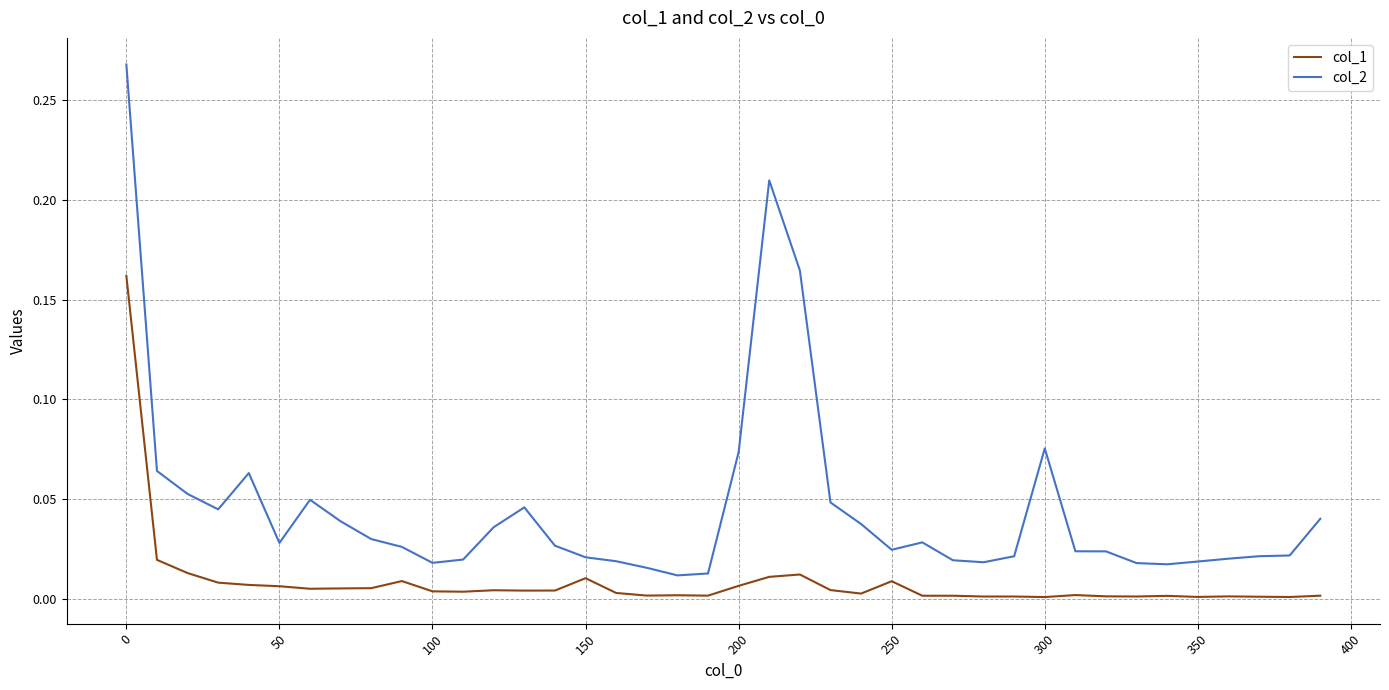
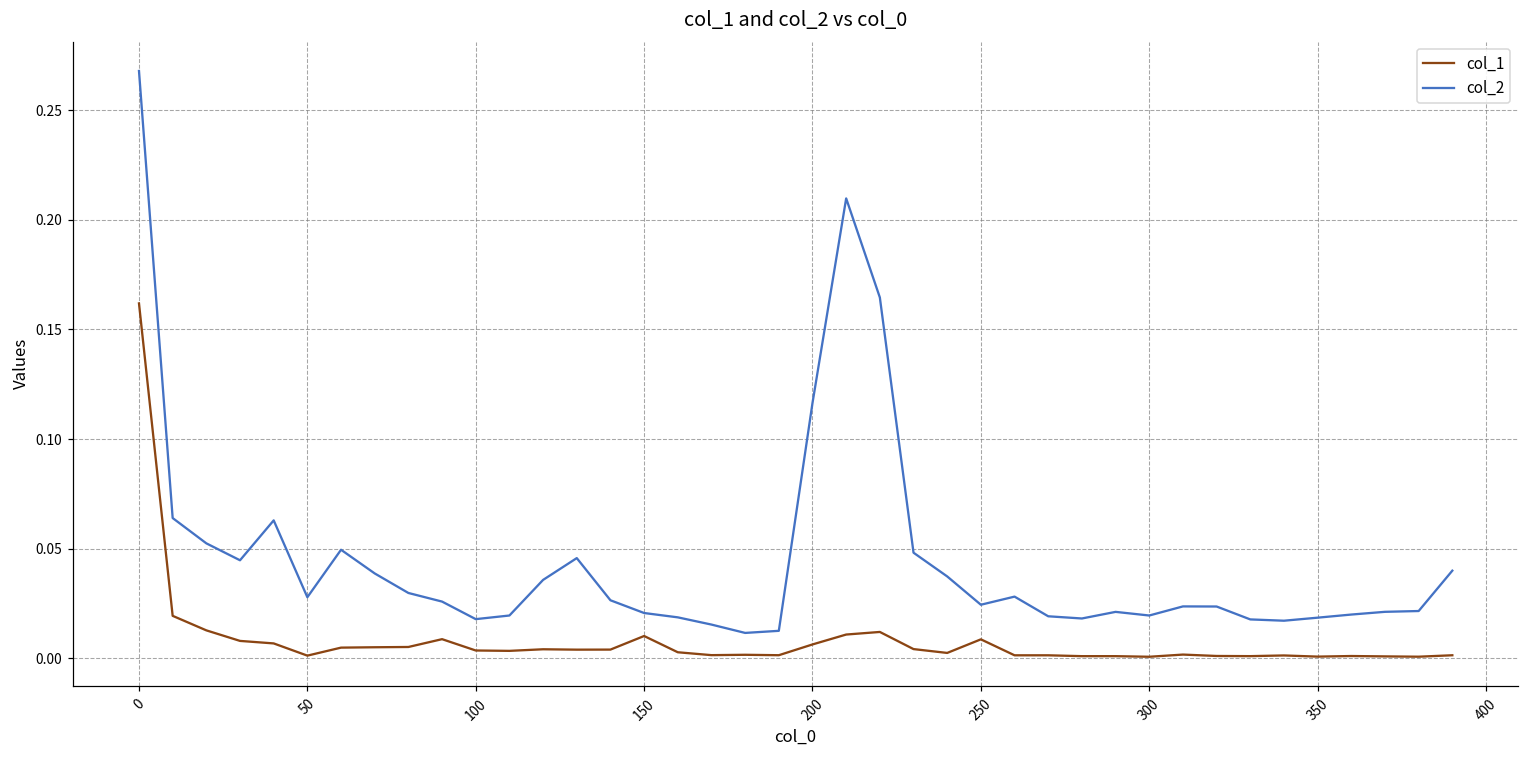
  {
    "col_1": {
      "0": 0.162,
-     "50": 0.006,
+     "50": 0.001,
      "100": 0.004,
      "150": 0.010,
      "200": 0.006,
      "250": 0.009,
      "300": 0.001,
      "350": 0.001
    },
    "col_2": {
      "0": 0.268,
      "50": 0.028,
      "100": 0.018,
      "150": 0.021,
-     "200": 0.073,
+     "200": 0.116,
      "250": 0.024,
-     "300": 0.075,
+     "300": 0.020,
      "350": 0.019
    }
  }
